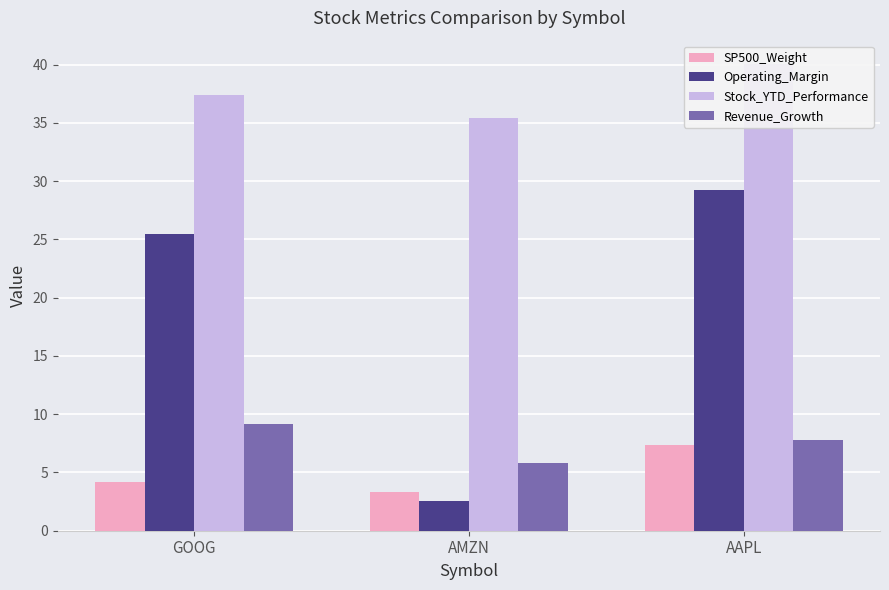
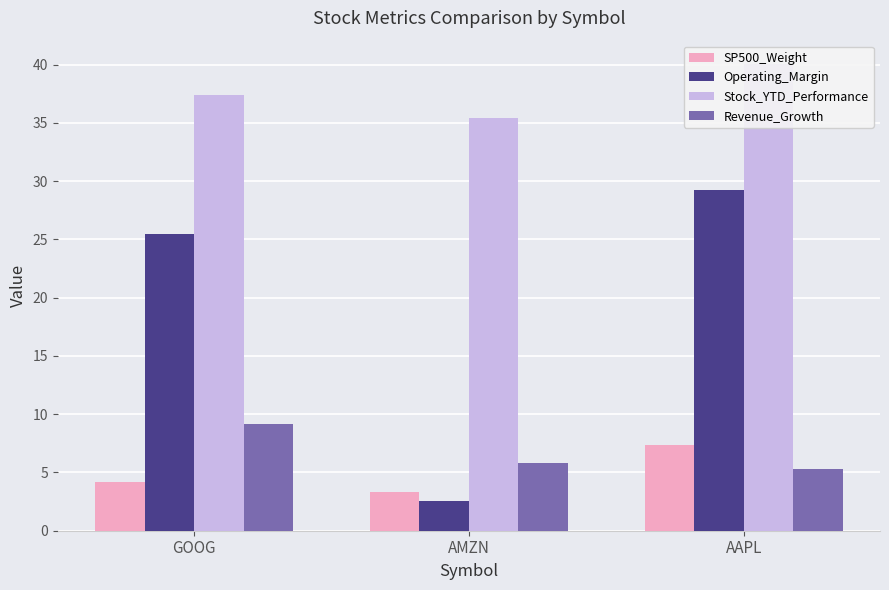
  {
    "Operating_Margin": {
      "GOOG": 25.5,
      "AMZN": 2.6,
      "AAPL": 29.3
    },
    "Revenue_Growth": {
      "GOOG": 9.2,
      "AMZN": 5.8,
-     "AAPL": 7.8
+     "AAPL": 5.3
    }
  }
